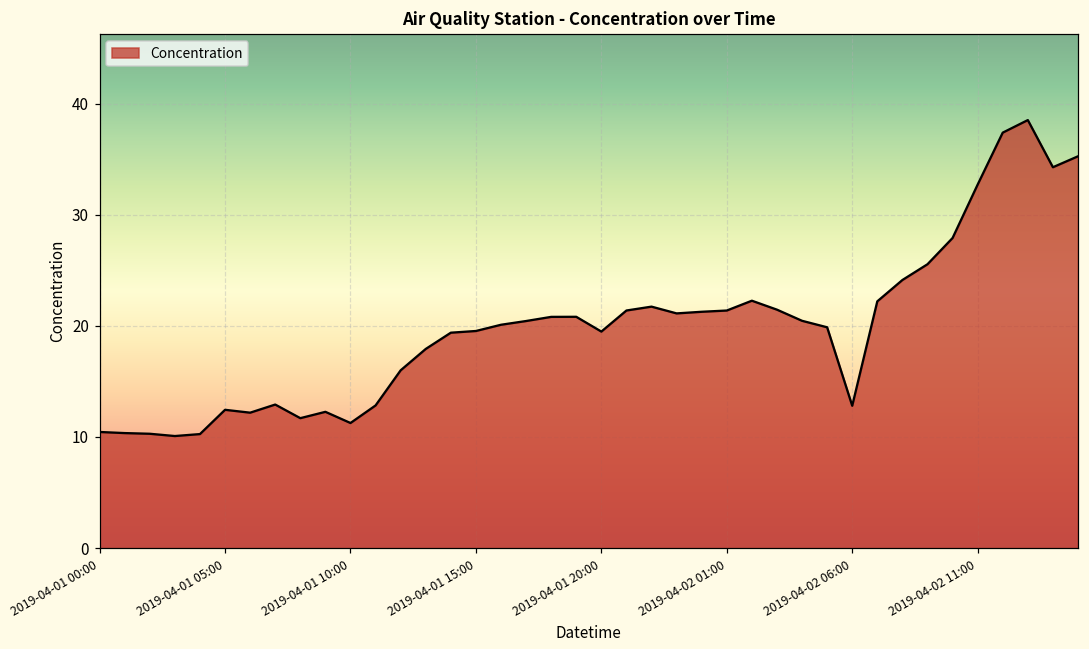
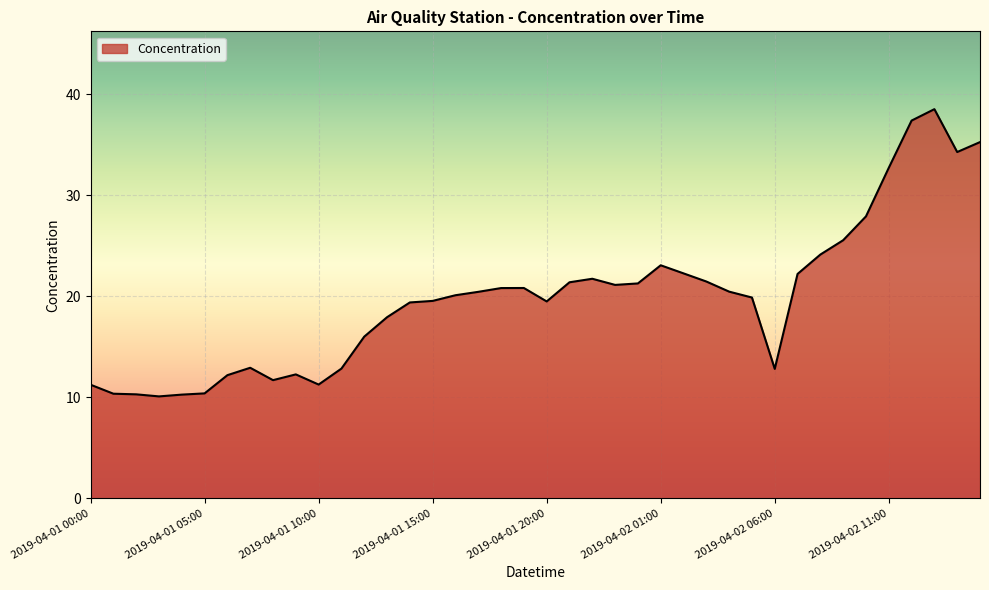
  {
-   "2019-04-01 00:00": 10.5,
-   "2019-04-01 05:00": 12.4,
+   "2019-04-01 00:00": 11.2,
+   "2019-04-01 05:00": 10.4,
    "2019-04-01 10:00": 11.3,
    "2019-04-01 15:00": 19.5,
    "2019-04-01 20:00": 19.5,
-   "2019-04-02 01:00": 21.4,
+   "2019-04-02 01:00": 23.1,
    "2019-04-02 06:00": 12.8,
    "2019-04-02 11:00": 32.7
  }
